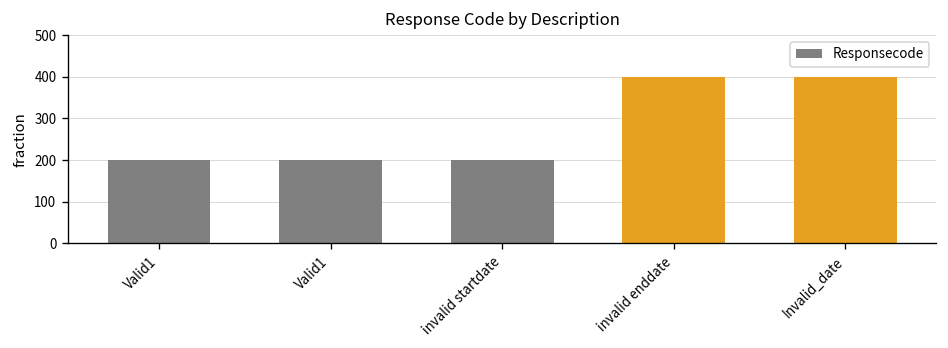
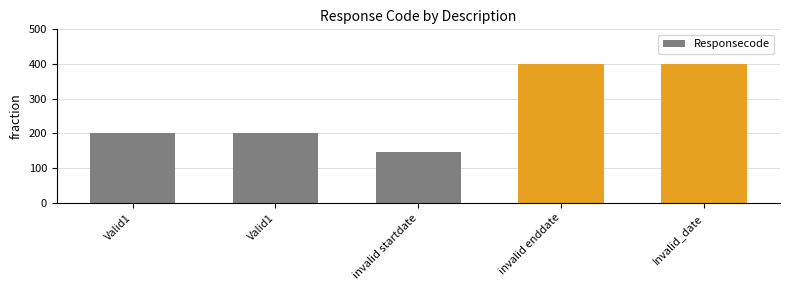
  {
-   "invalid startdate": 200,
+   "invalid startdate": 150,
    "invalid enddate": 400,
    "Invalid_date": 400
  }
